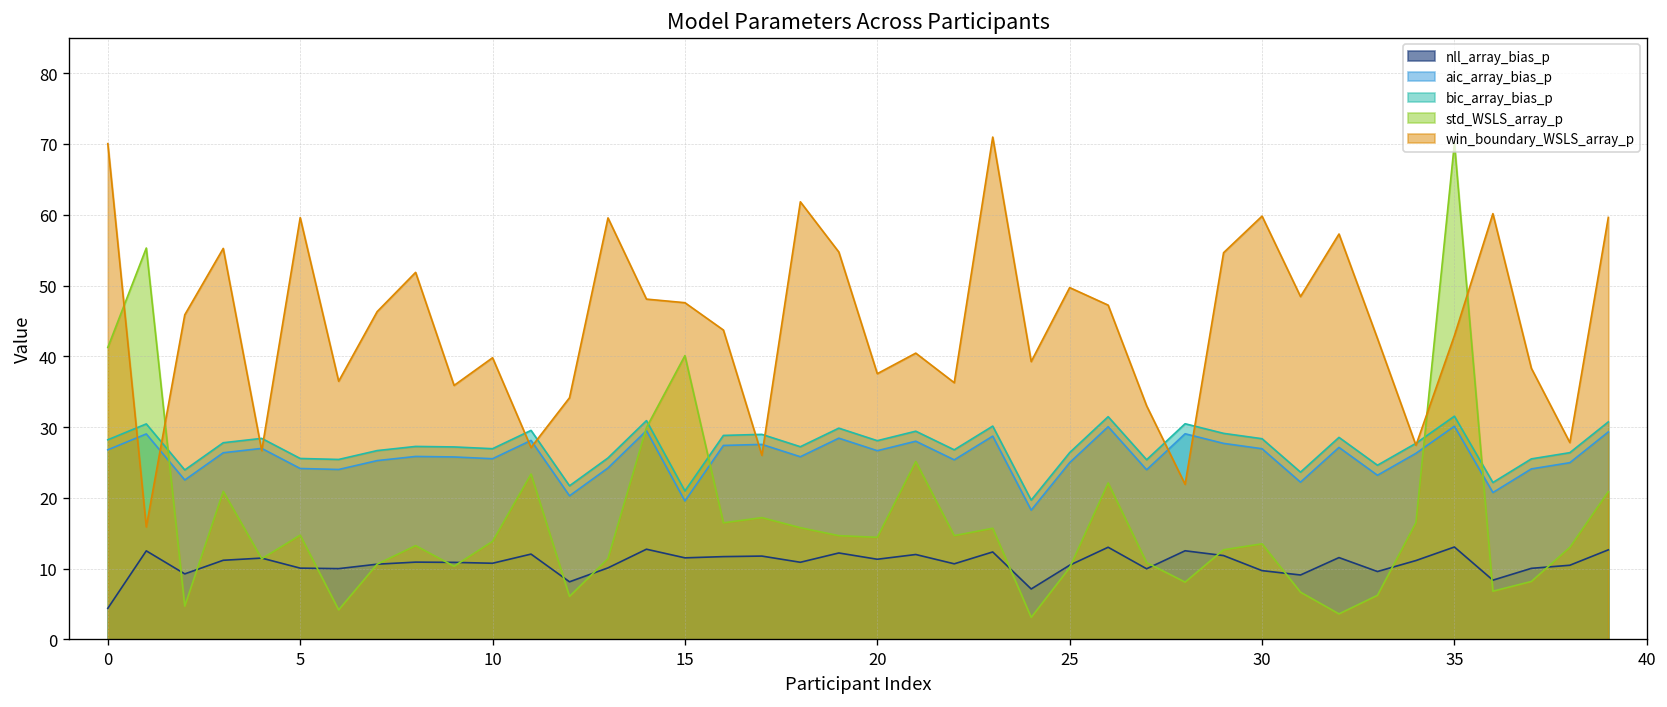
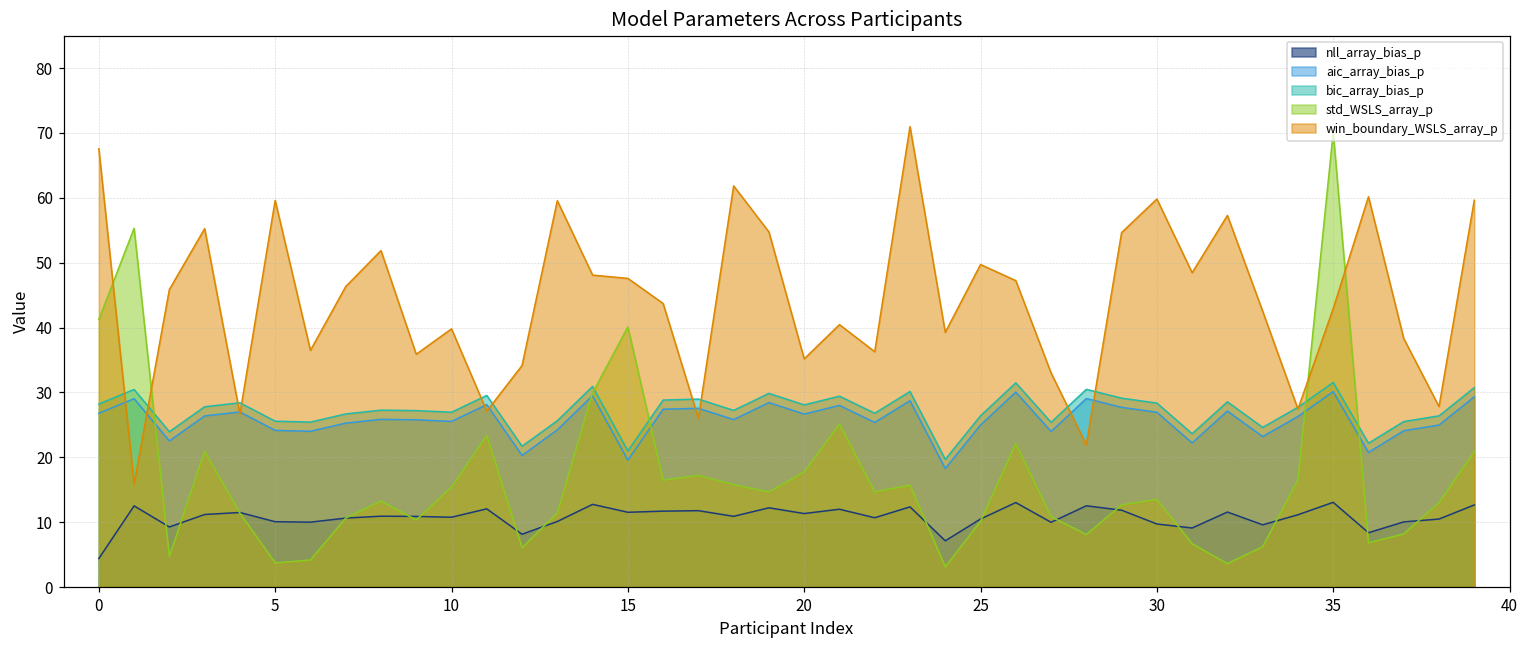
  {
    "nll_array_bias_p": {
      "0": 4,
      "5": 10,
      "10": 11,
      "15": 12,
      "20": 11,
      "30": 10,
      "35": 13
    },
    "std_WSLS_array_p": {
      "0": 41,
-     "5": 15,
-     "10": 14,
+     "5": 4,
+     "10": 15,
      "15": 40,
-     "20": 14,
+     "20": 18,
      "30": 14,
      "35": 70
    },
    "win_boundary_WSLS_array_p": {
-     "0": 70,
+     "0": 68,
      "5": 60,
      "10": 40,
      "15": 48,
-     "20": 38,
+     "20": 35,
      "25": 50,
      "30": 60,
      "35": 43
    }
  }
